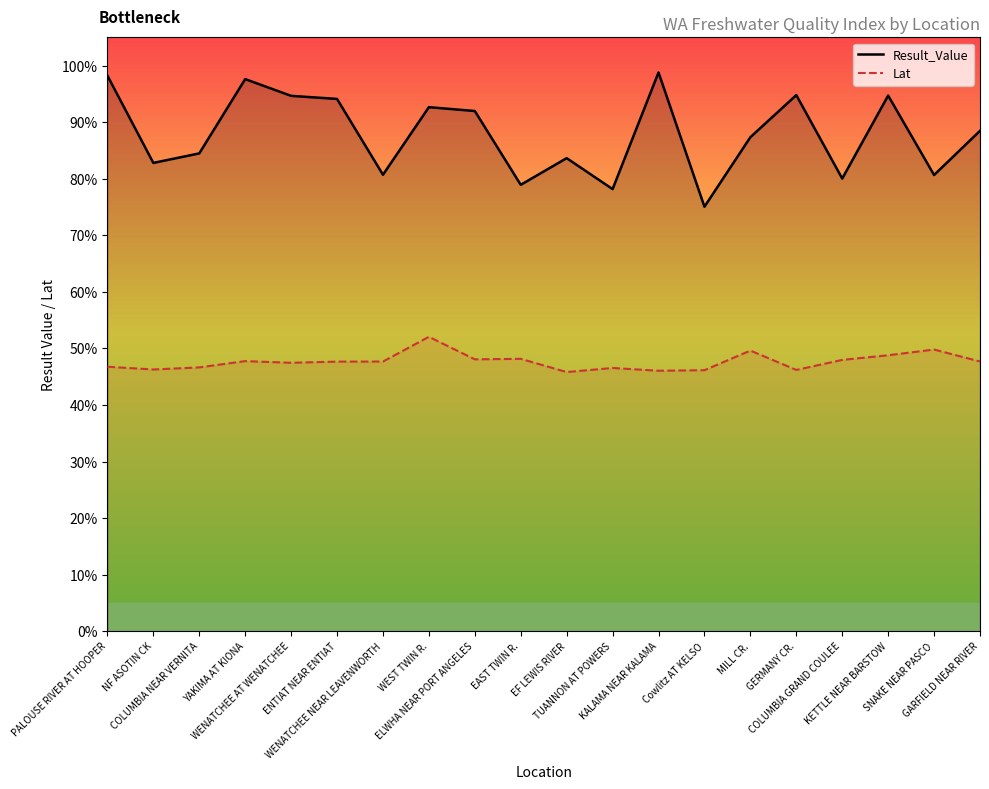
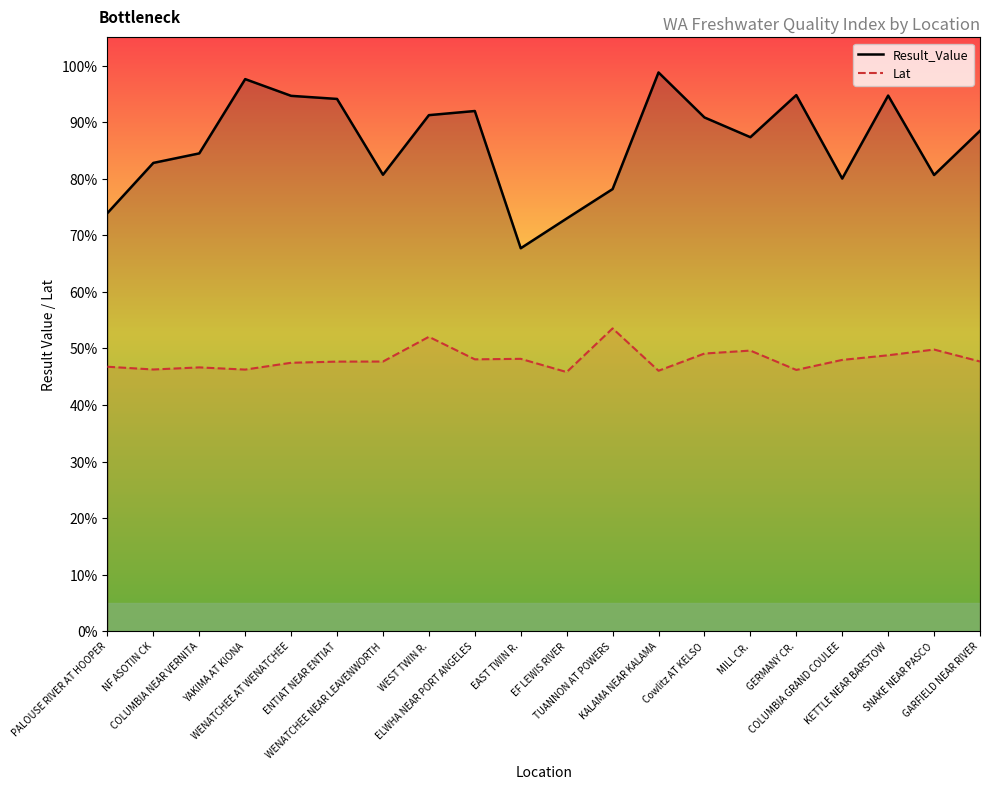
  {
    "Result_Value": {
-     "PALOUSE RIVER AT HOOPER": "98%",
+     "PALOUSE RIVER AT HOOPER": "74%",
      "NF ASOTIN CK": "83%",
      "COLUMBIA NEAR VERNITA": "84%",
      "YAKIMA AT KIONA": "98%",
      "WENATCHEE AT WENATCHEE": "95%",
      "ENTIAT NEAR ENTIAT": "94%",
      "WENATCHEE NEAR LEAVENWORTH": "81%",
-     "WEST TWIN R.": "93%",
+     "WEST TWIN R.": "91%",
      "ELWHA NEAR PORT ANGELES": "92%",
-     "EAST TWIN R.": "79%",
-     "EF LEWIS RIVER": "84%",
+     "EAST TWIN R.": "68%",
+     "EF LEWIS RIVER": "73%",
      "TUANNON AT POWERS": "78%",
      "KALAMA NEAR KALAMA": "99%",
-     "Cowlitz AT KELSO": "75%",
+     "Cowlitz AT KELSO": "91%",
      "MILL CR.": "87%",
      "GERMANY CR.": "95%",
      "COLUMBIA GRAND COULEE": "80%",
      "KETTLE NEAR BARSTOW": "95%",
      "SNAKE NEAR PASCO": "81%",
      "GARFIELD NEAR RIVER": "88%"
    },
    "Lat": {
      "PALOUSE RIVER AT HOOPER": "47%",
      "NF ASOTIN CK": "46%",
      "COLUMBIA NEAR VERNITA": "47%",
-     "YAKIMA AT KIONA": "48%",
+     "YAKIMA AT KIONA": "46%",
      "WENATCHEE AT WENATCHEE": "47%",
      "ENTIAT NEAR ENTIAT": "48%",
      "WENATCHEE NEAR LEAVENWORTH": "48%",
      "WEST TWIN R.": "52%",
      "ELWHA NEAR PORT ANGELES": "48%",
      "EAST TWIN R.": "48%",
      "EF LEWIS RIVER": "46%",
-     "TUANNON AT POWERS": "47%",
+     "TUANNON AT POWERS": "54%",
      "KALAMA NEAR KALAMA": "46%",
-     "Cowlitz AT KELSO": "46%",
+     "Cowlitz AT KELSO": "49%",
      "MILL CR.": "50%",
      "GERMANY CR.": "46%",
      "COLUMBIA GRAND COULEE": "48%",
      "KETTLE NEAR BARSTOW": "49%",
      "SNAKE NEAR PASCO": "50%",
      "GARFIELD NEAR RIVER": "48%"
    }
  }
